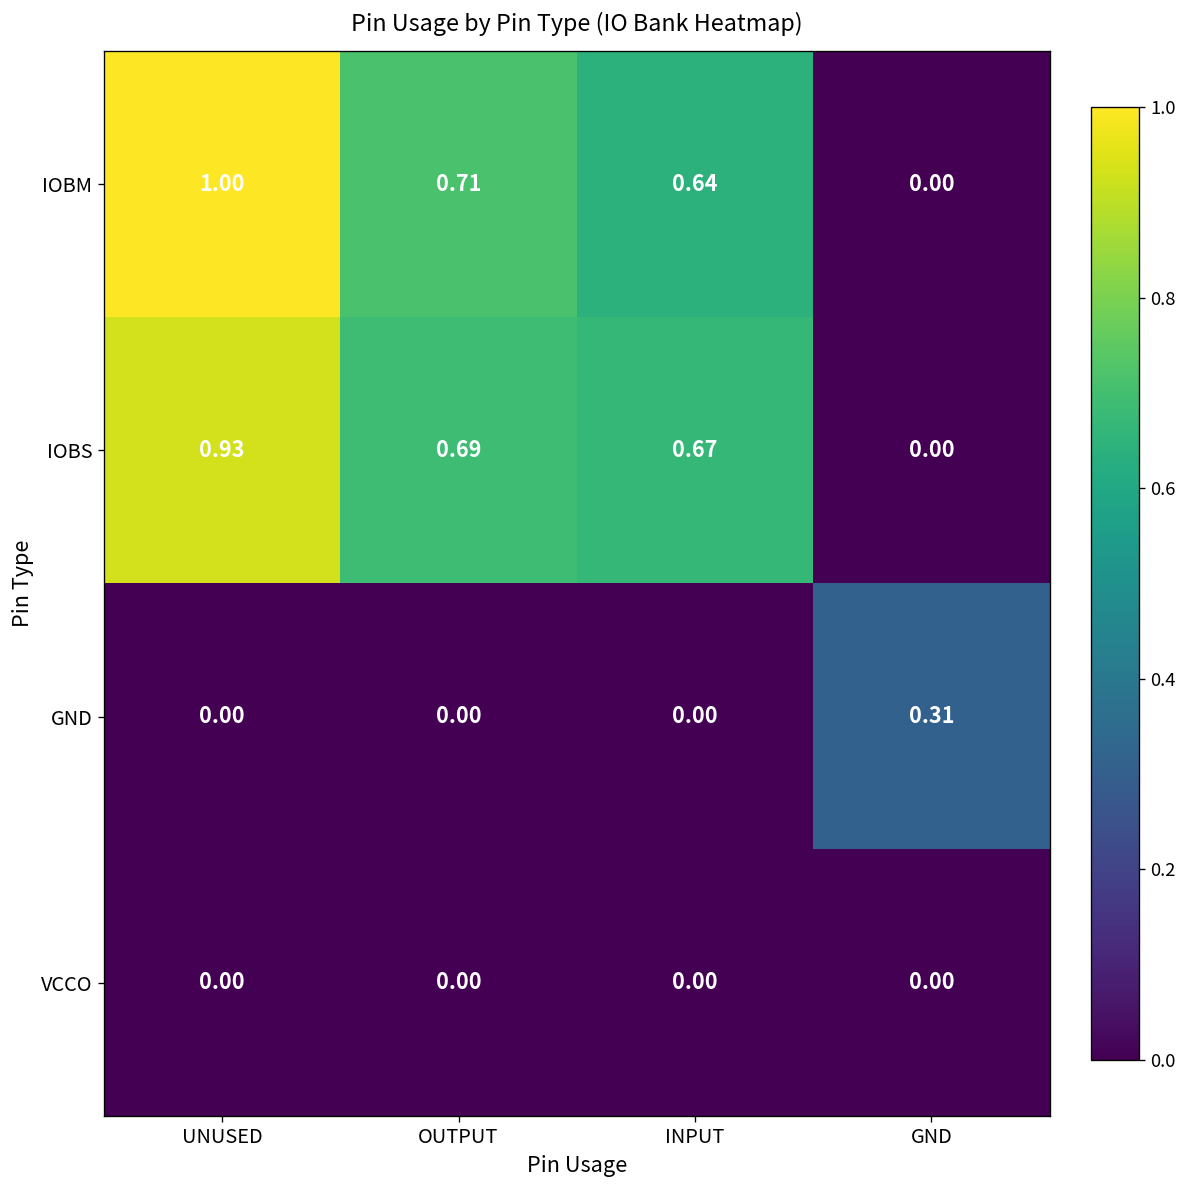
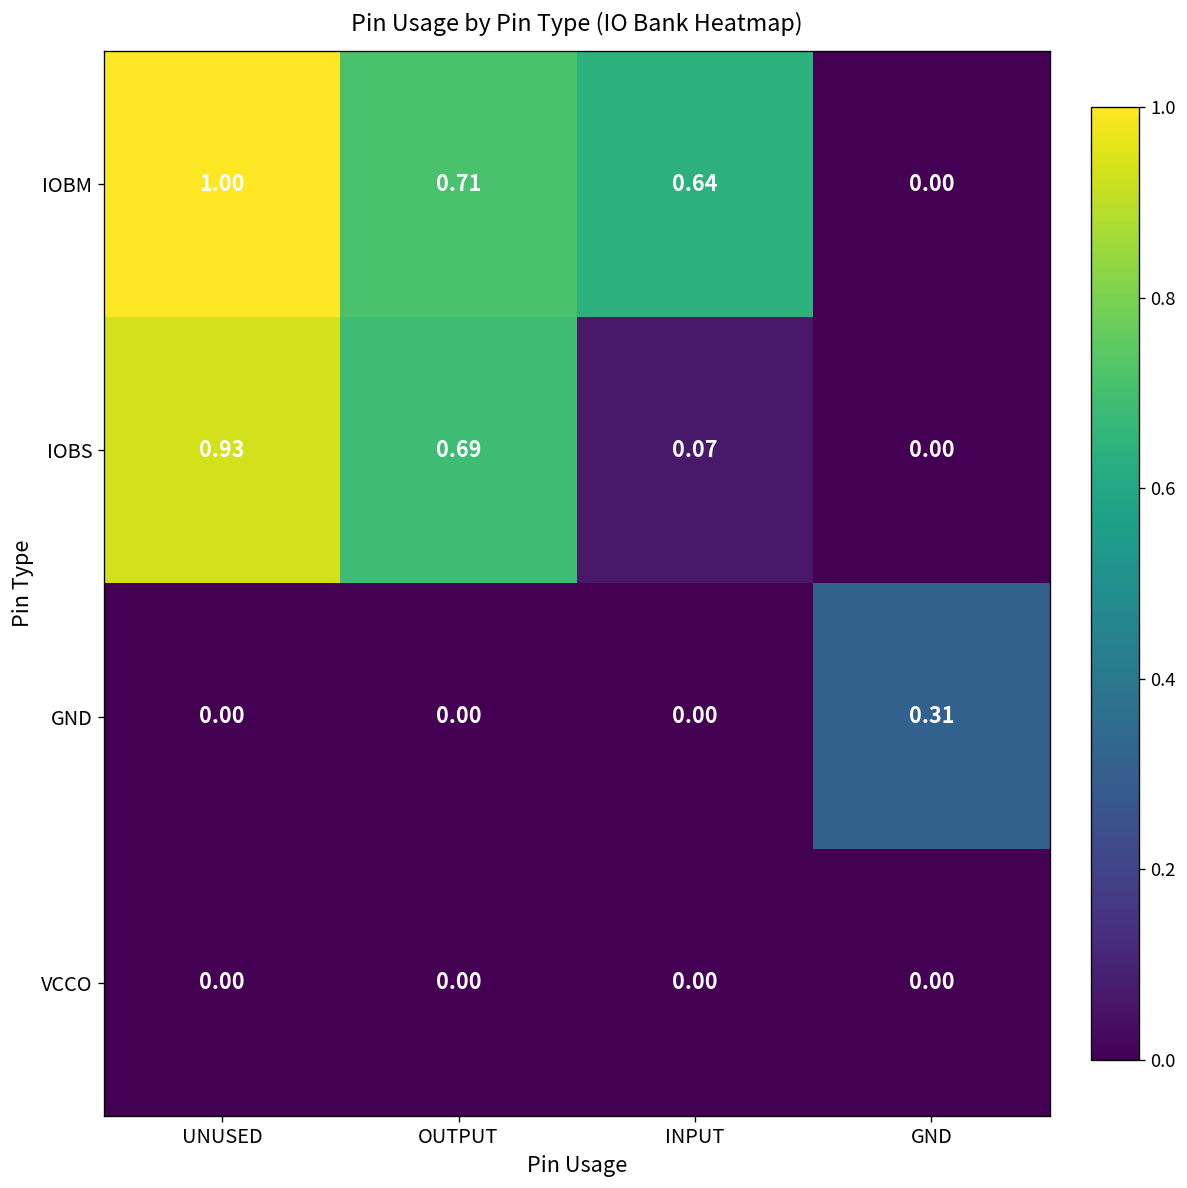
  {
    "IOBM": {
      "UNUSED": 1.00,
      "OUTPUT": 0.71,
      "INPUT": 0.64,
      "GND": 0.00
    },
    "IOBS": {
      "UNUSED": 0.93,
      "OUTPUT": 0.69,
-     "INPUT": 0.67,
+     "INPUT": 0.07,
      "GND": 0.00
    },
    "GND": {
      "UNUSED": 0.00,
      "OUTPUT": 0.00,
      "INPUT": 0.00,
      "GND": 0.31
    },
    "VCCO": {
      "UNUSED": 0.00,
      "OUTPUT": 0.00,
      "INPUT": 0.00,
      "GND": 0.00
    }
  }
